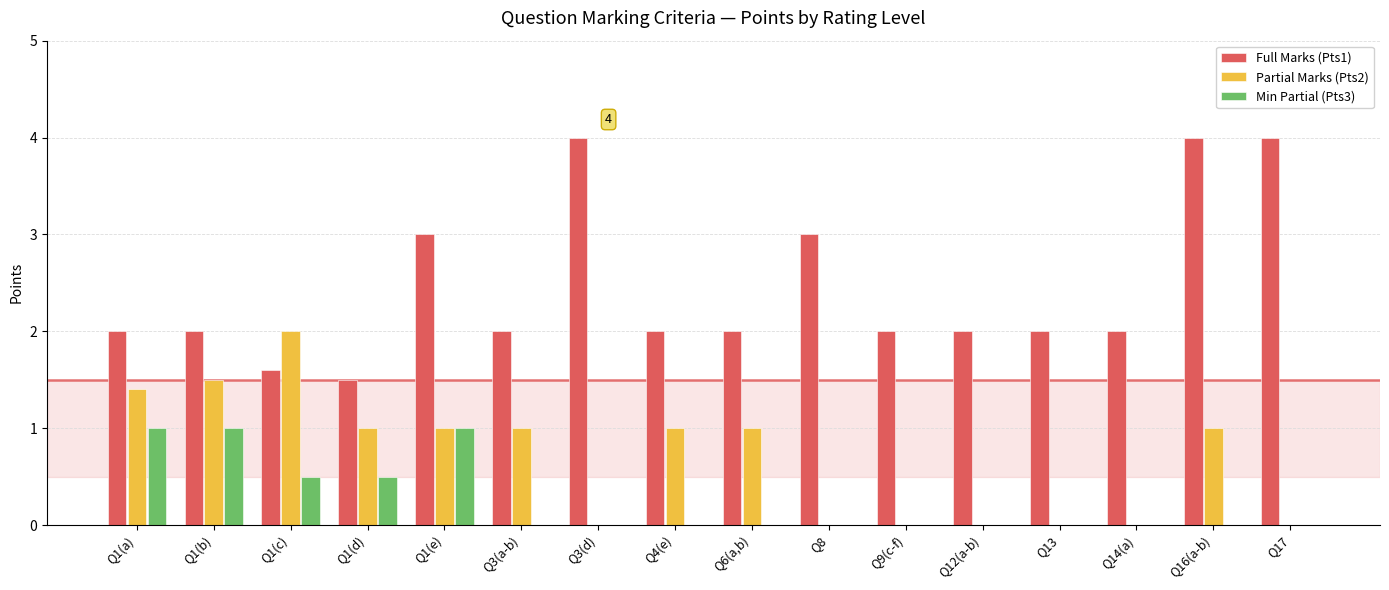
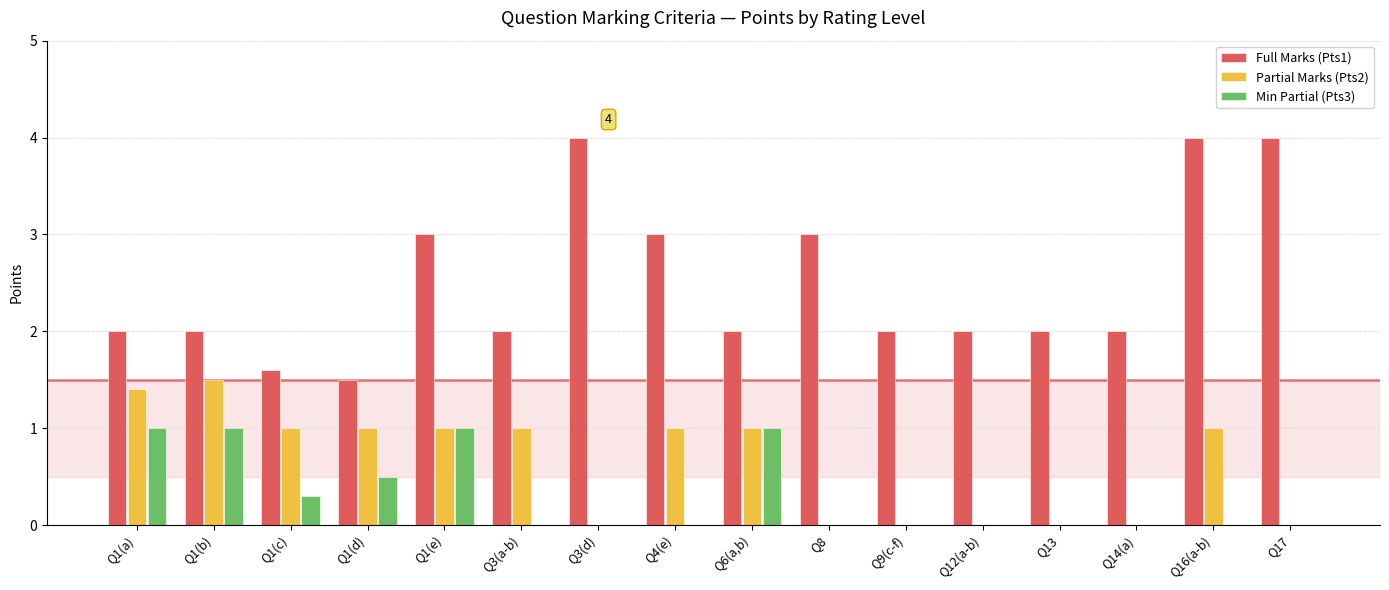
  {
    "Full Marks (Pts1)": {
      "Q1(a)": 2,
      "Q1(b)": 2,
      "Q1(c)": 1.6,
      "Q1(d)": 1.5,
      "Q1(e)": 3,
      "Q3(a-b)": 2,
-     "Q4(e)": 2,
+     "Q4(e)": 3,
      "Q6(a,b)": 2,
      "Q8": 3,
      "Q9(c-f)": 2,
      "Q12(a-b)": 2,
      "Q13": 2,
      "Q14(a)": 2,
      "Q16(a-b)": 4,
      "Q17": 4
    },
    "Partial Marks (Pts2)": {
      "Q1(a)": 1.4,
      "Q1(b)": 1.5,
-     "Q1(c)": 2,
+     "Q1(c)": 1,
      "Q1(d)": 1,
      "Q1(e)": 1,
      "Q3(a-b)": 1,
      "Q3(d)": 0,
      "Q4(e)": 1,
      "Q6(a,b)": 1,
      "Q8": 0,
      "Q9(c-f)": 0,
      "Q12(a-b)": 0,
      "Q13": 0,
      "Q14(a)": 0,
      "Q16(a-b)": 1,
      "Q17": 0
    },
    "Min Partial (Pts3)": {
      "Q1(a)": 1.0,
      "Q1(b)": 1.0,
-     "Q1(c)": 0.5,
+     "Q1(c)": 0.3,
      "Q1(d)": 0.5,
      "Q1(e)": 1.0,
      "Q3(a-b)": 0.0,
      "Q3(d)": 0.0,
      "Q4(e)": 0.0,
-     "Q6(a,b)": 0,
+     "Q6(a,b)": 1,
      "Q8": 0.0,
      "Q9(c-f)": 0.0,
      "Q12(a-b)": 0.0,
      "Q13": 0.0,
      "Q14(a)": 0.0,
      "Q16(a-b)": 0.0,
      "Q17": 0.0
    }
  }
